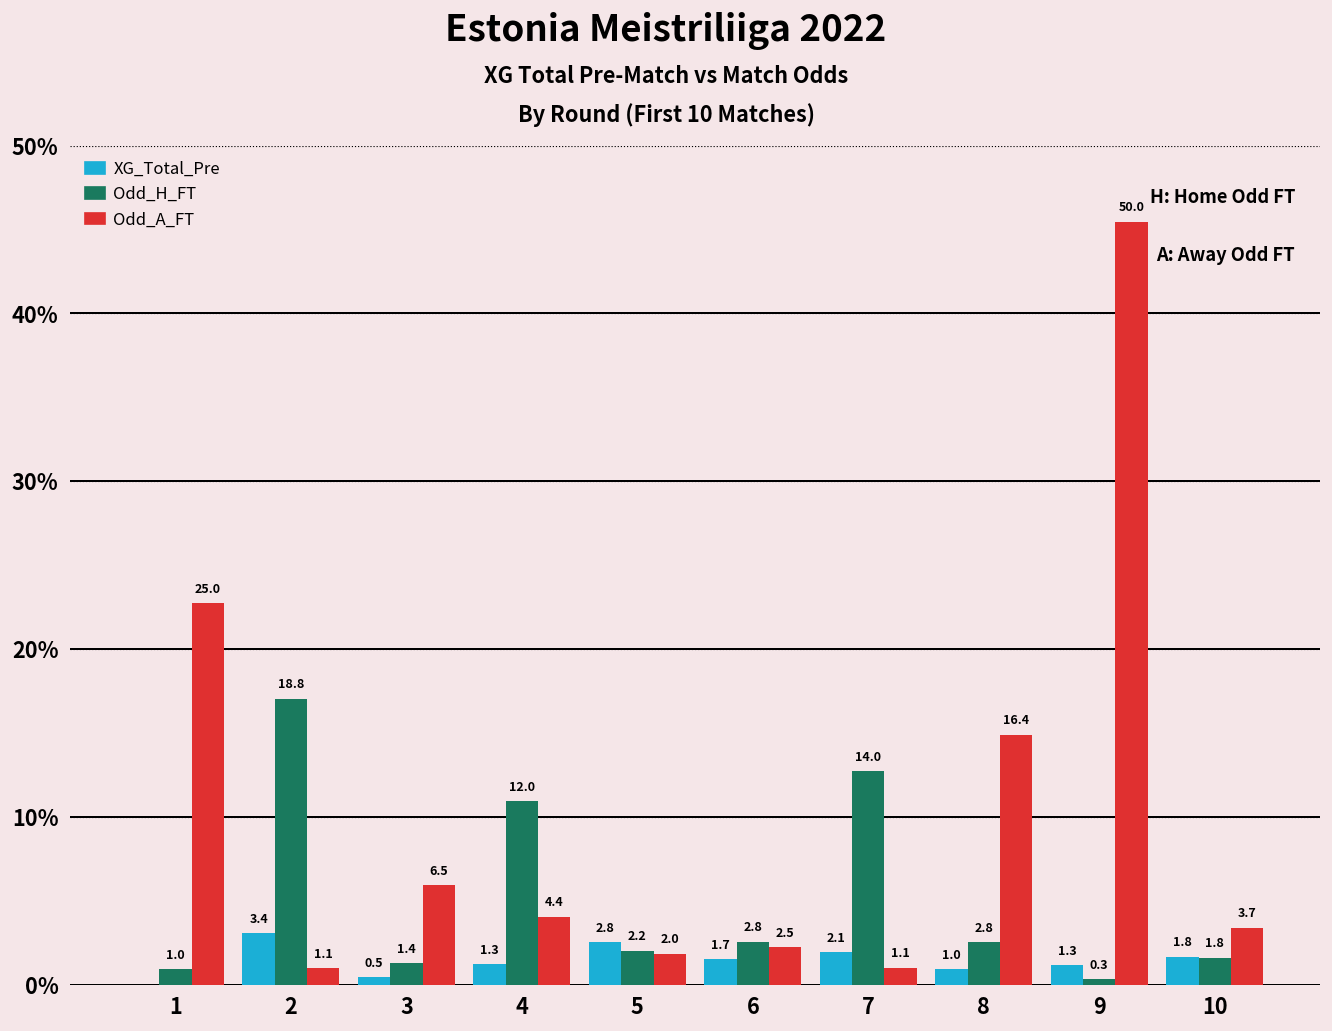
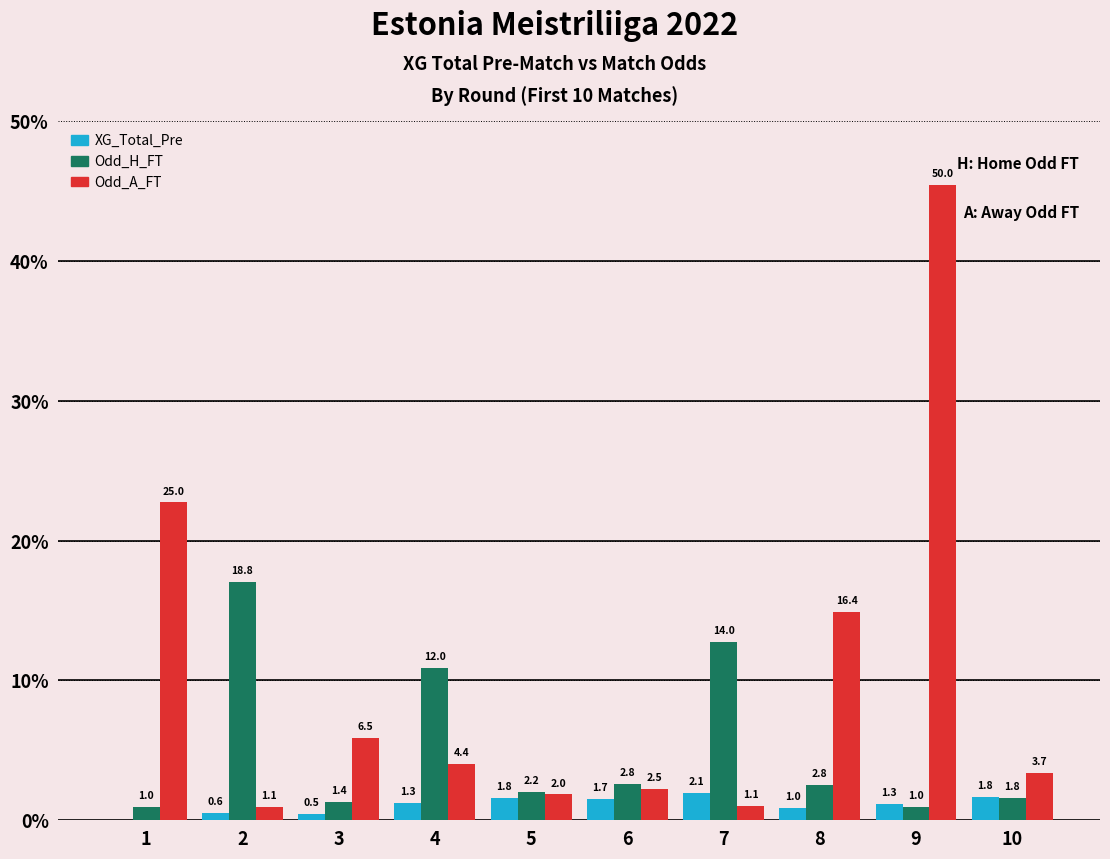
  {
    "XG_Total_Pre": {
-     "2": 3.4,
+     "2": 0.6,
      "3": 0.5,
      "4": 1.3,
-     "5": 2.8,
+     "5": 1.8,
      "6": 1.7,
      "7": 2.1,
      "8": 1.0,
      "9": 1.3,
      "10": 1.8
    },
    "Odd_H_FT": {
      "1": 1.0,
      "2": 18.8,
      "3": 1.4,
      "4": 12.0,
      "5": 2.2,
      "6": 2.8,
      "7": 14.0,
      "8": 2.8,
-     "9": 0.3,
+     "9": 1.0,
      "10": 1.8
    },
    "Odd_A_FT": {
      "1": 25.0,
      "2": 1.1,
      "3": 6.5,
      "4": 4.4,
      "5": 2.0,
      "6": 2.5,
      "7": 1.1,
      "8": 16.4,
      "9": 50.0,
      "10": 3.7
    }
  }
